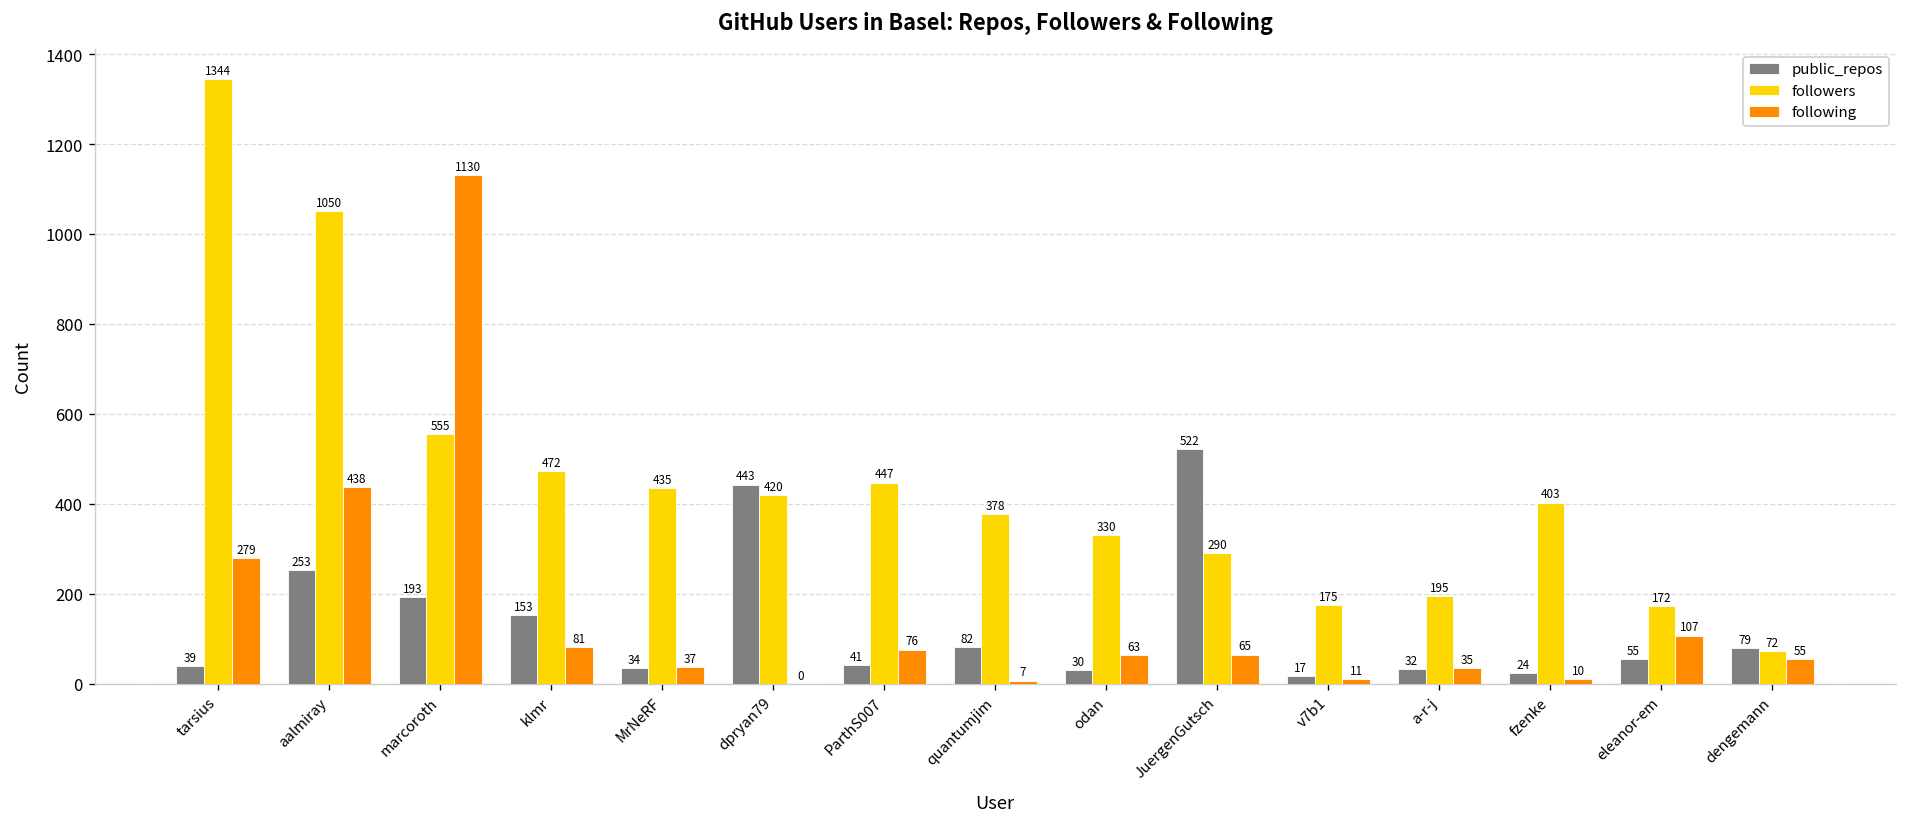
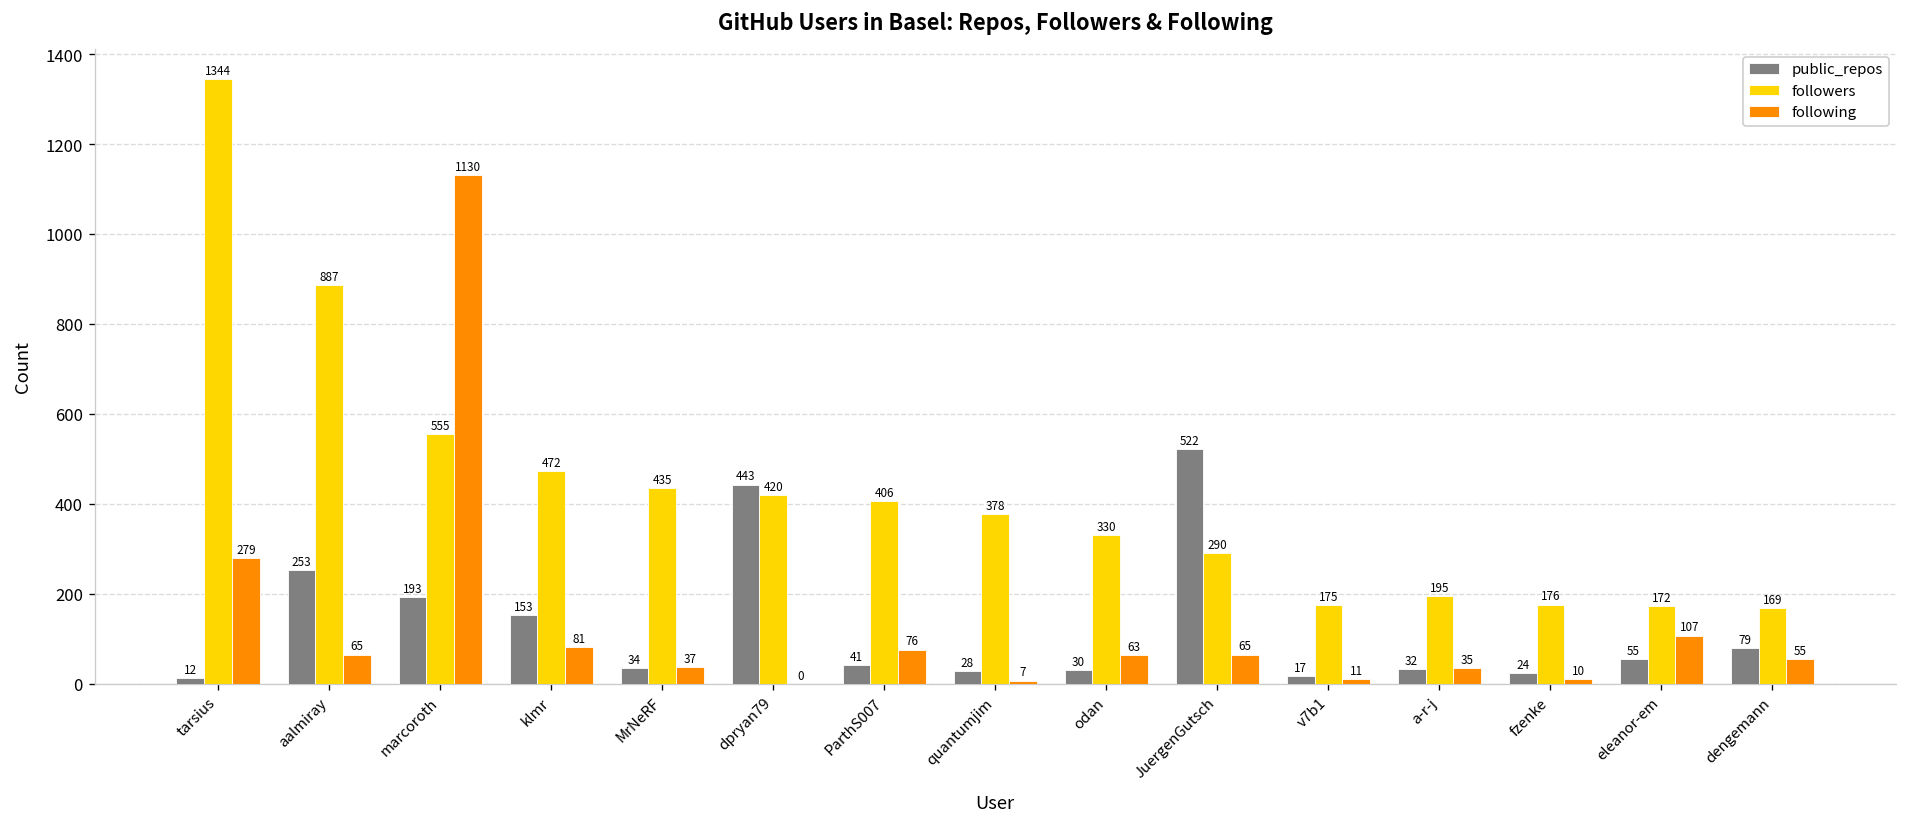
  {
    "public_repos": {
-     "tarsius": 39,
+     "tarsius": 12,
      "aalmiray": 253,
      "marcoroth": 193,
      "klmr": 153,
      "MrNeRF": 34,
      "dpryan79": 443,
      "ParthS007": 41,
-     "quantumjim": 82,
+     "quantumjim": 28,
      "odan": 30,
      "JuergenGutsch": 522,
      "v7b1": 17,
      "a-r-j": 32,
      "fzenke": 24,
      "eleanor-em": 55,
      "dengemann": 79
    },
    "followers": {
      "tarsius": 1344,
-     "aalmiray": 1050,
+     "aalmiray": 887,
      "marcoroth": 555,
      "klmr": 472,
      "MrNeRF": 435,
      "dpryan79": 420,
-     "ParthS007": 447,
+     "ParthS007": 406,
      "quantumjim": 378,
      "odan": 330,
      "JuergenGutsch": 290,
      "v7b1": 175,
      "a-r-j": 195,
-     "fzenke": 403,
+     "fzenke": 176,
      "eleanor-em": 172,
-     "dengemann": 72
+     "dengemann": 169
    },
    "following": {
      "tarsius": 279,
-     "aalmiray": 438,
+     "aalmiray": 65,
      "marcoroth": 1130,
      "klmr": 81,
      "MrNeRF": 37,
      "dpryan79": 0,
      "ParthS007": 76,
      "quantumjim": 7,
      "odan": 63,
      "JuergenGutsch": 65,
      "v7b1": 11,
      "a-r-j": 35,
      "fzenke": 10,
      "eleanor-em": 107,
      "dengemann": 55
    }
  }
